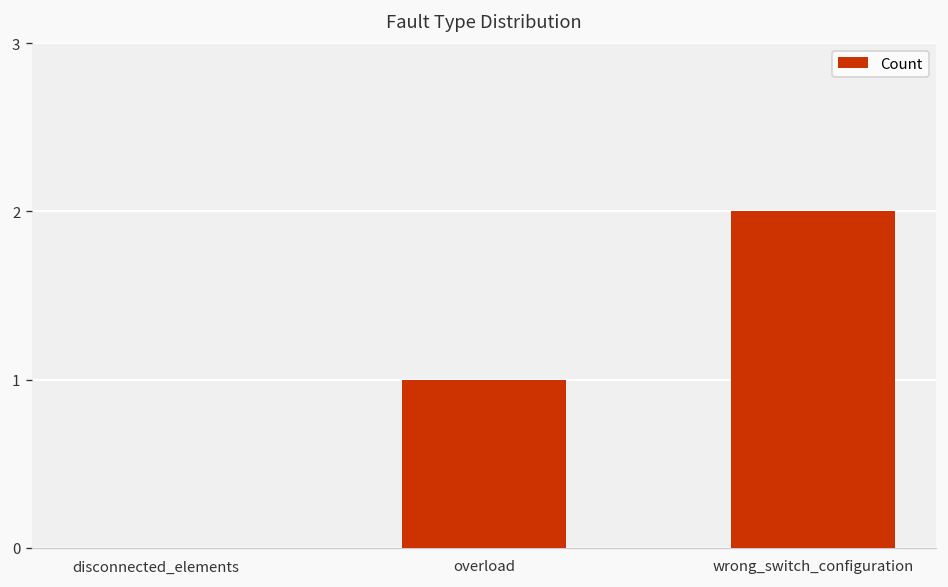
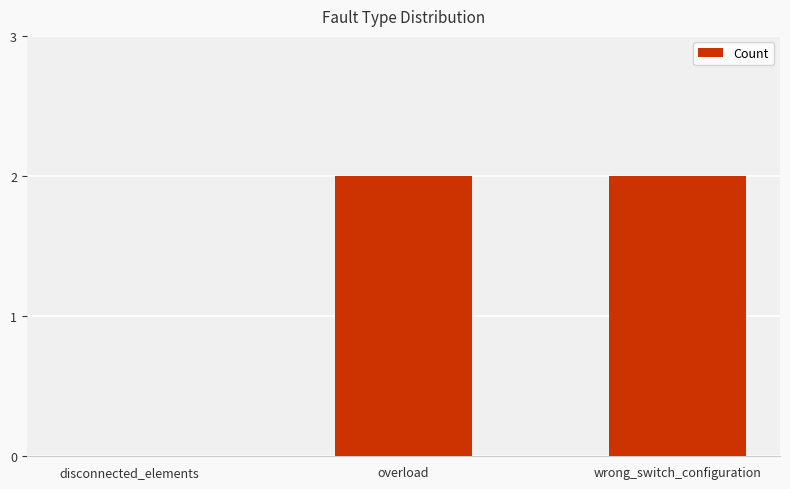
  {
    "disconnected_elements": 0,
-   "overload": 1,
+   "overload": 2,
    "wrong_switch_configuration": 2
  }
